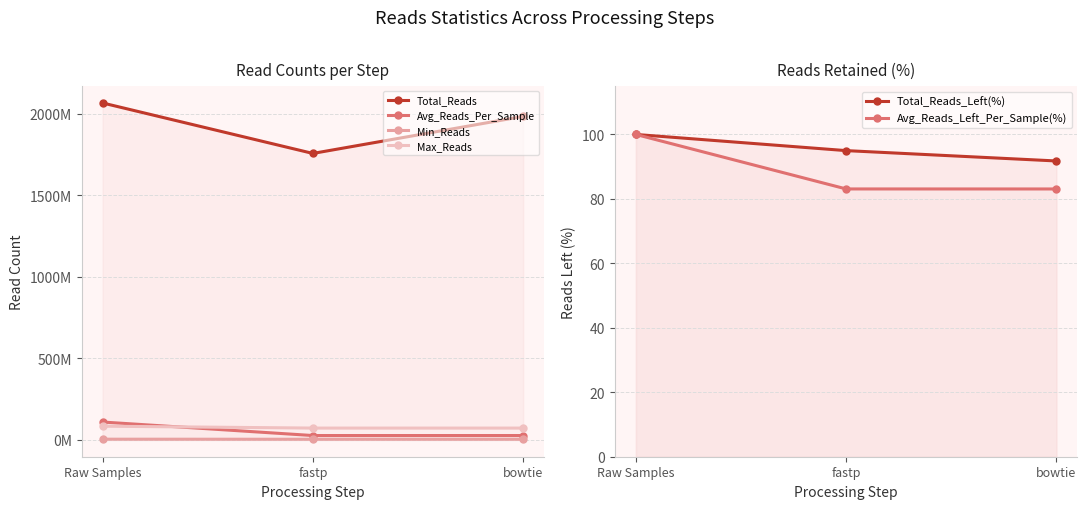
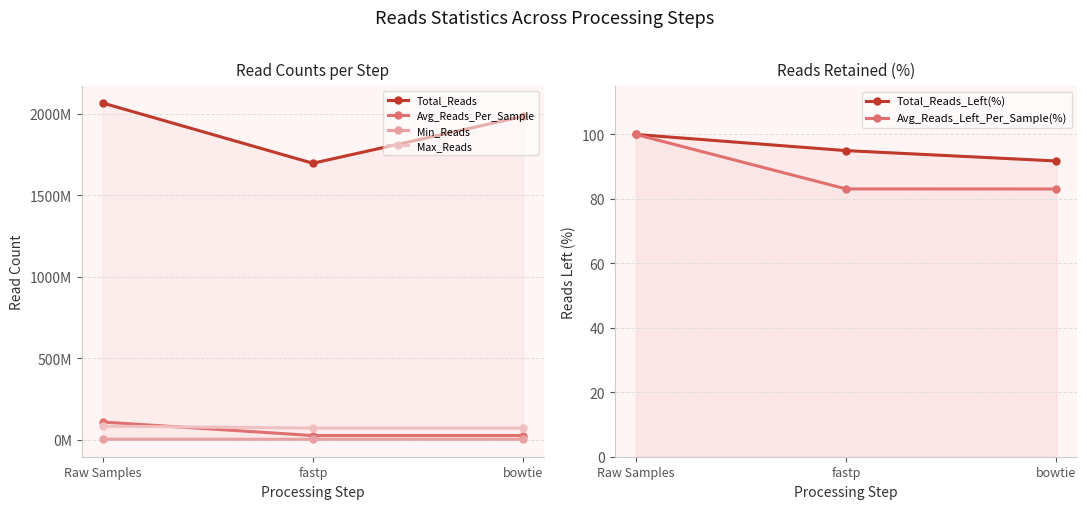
  {
    "Read Counts per Step": {
      "Total_Reads": {
        "Raw Samples": 2070000000,
-       "fastp": 1760000000
+       "fastp": 1700000000
      },
      "Avg_Reads_Per_Sample": {
        "Raw Samples": 110000000,
        "fastp": 30000000,
        "bowtie": 30000000
      }
    },
    "Reads Retained (%)": {
      "Total_Reads_Left(%)": {
        "fastp": 95,
        "bowtie": 92
      },
      "Avg_Reads_Left_Per_Sample(%)": {
        "fastp": 83,
        "bowtie": 83
      }
    }
  }
